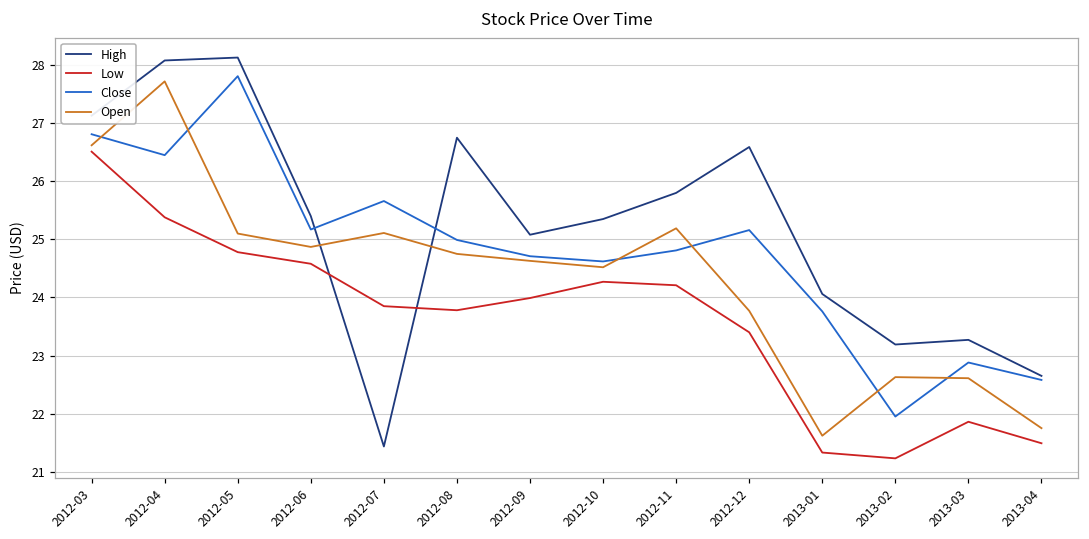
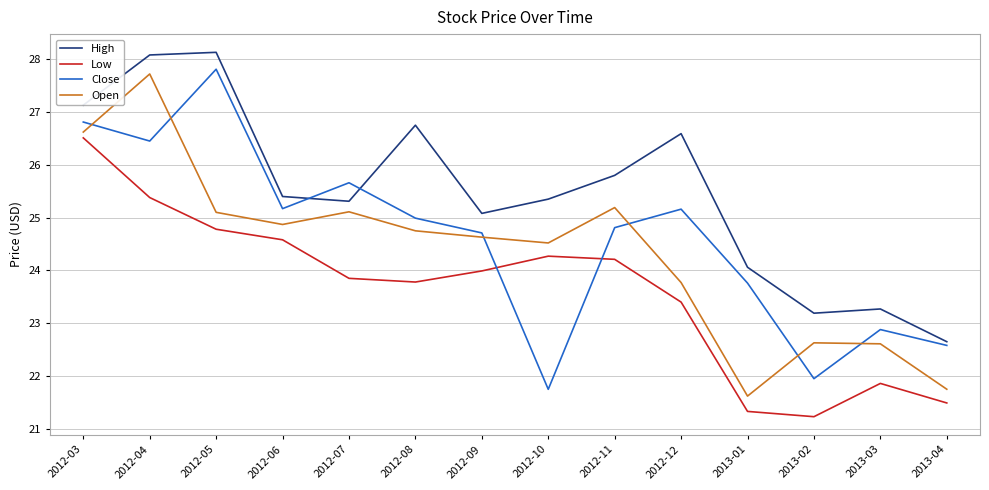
  {
    "High": {
      "2012-04": 28.1,
      "2012-05": 28.1,
      "2012-06": 25.4,
-     "2012-07": 21.4,
+     "2012-07": 25.3,
      "2012-08": 26.8,
      "2012-09": 25.1,
      "2012-10": 25.4,
      "2012-11": 25.8,
      "2012-12": 26.6,
      "2013-01": 24.1,
      "2013-02": 23.2,
      "2013-03": 23.3,
      "2013-04": 22.7
    },
    "Low": {
      "2012-03": 26.5,
      "2012-04": 25.4,
      "2012-05": 24.8,
      "2012-06": 24.6,
      "2012-07": 23.9,
      "2012-08": 23.8,
      "2012-09": 24.0,
      "2012-10": 24.3,
      "2012-11": 24.2,
      "2012-12": 23.4,
      "2013-01": 21.3,
      "2013-02": 21.2,
      "2013-03": 21.9,
      "2013-04": 21.5
    },
    "Close": {
      "2012-03": 26.8,
      "2012-04": 26.5,
      "2012-05": 27.8,
      "2012-06": 25.2,
      "2012-07": 25.7,
      "2012-08": 25.0,
      "2012-09": 24.7,
-     "2012-10": 24.6,
+     "2012-10": 21.7,
      "2012-11": 24.8,
      "2012-12": 25.2,
      "2013-01": 23.8,
      "2013-02": 22.0,
      "2013-03": 22.9,
      "2013-04": 22.6
    },
    "Open": {
      "2012-03": 26.6,
      "2012-04": 27.7,
      "2012-05": 25.1,
      "2012-06": 24.9,
      "2012-07": 25.1,
      "2012-08": 24.8,
      "2012-09": 24.6,
      "2012-10": 24.5,
      "2012-11": 25.2,
      "2012-12": 23.8,
      "2013-01": 21.6,
      "2013-02": 22.6,
      "2013-03": 22.6,
      "2013-04": 21.8
    }
  }
